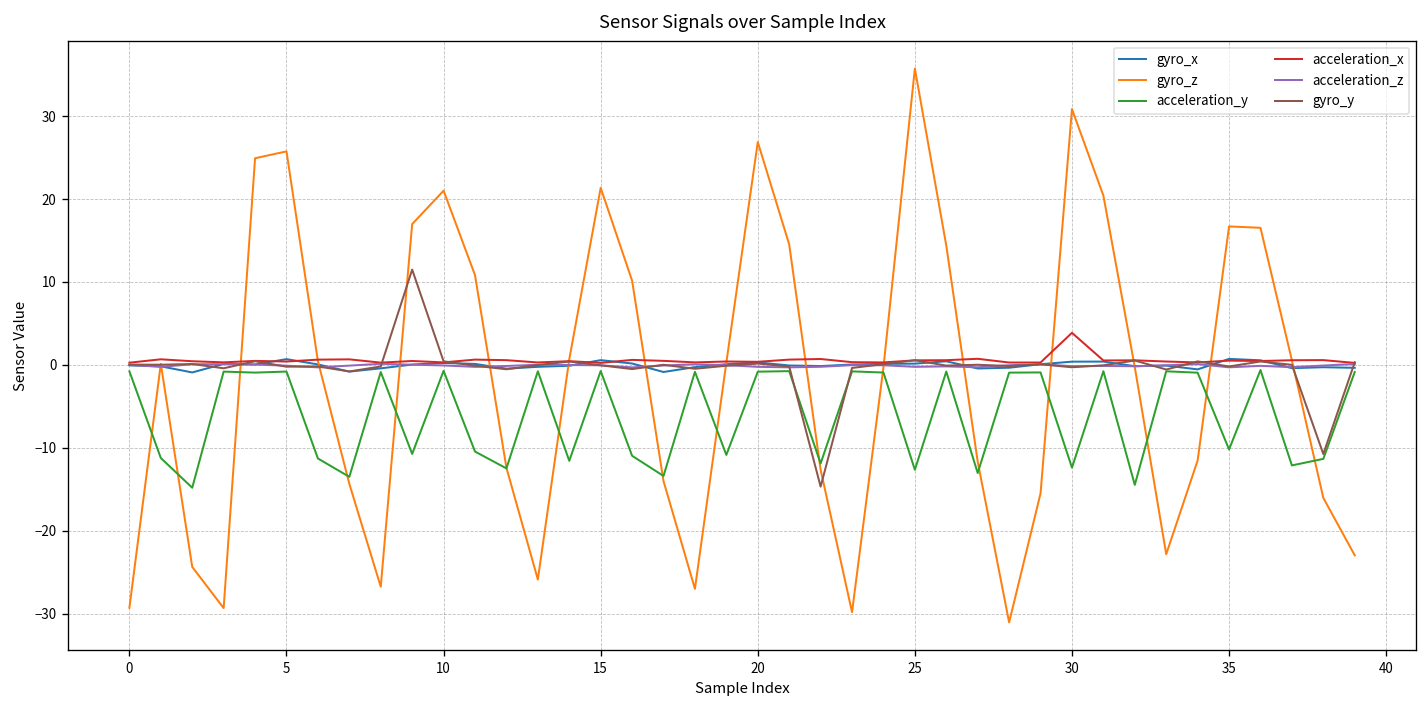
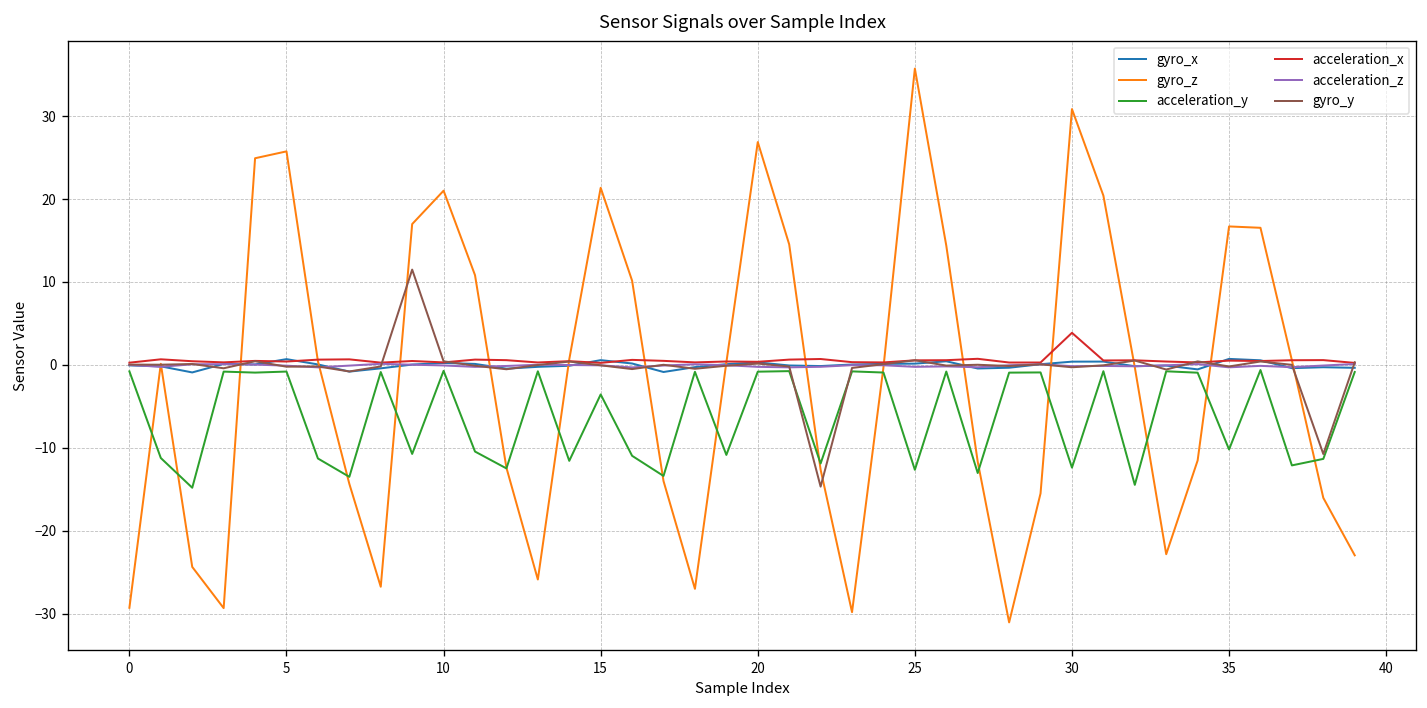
  {
    "gyro_x": {
      "25": 0,
      "30": 0
    },
    "gyro_z": {
      "0": -29,
      "5": 26,
      "10": 21,
      "15": 21,
      "20": 27,
      "25": 36,
      "30": 31,
      "35": 17
    },
    "acceleration_y": {
      "0": -1,
      "5": -1,
      "10": -1,
-     "15": -1,
+     "15": -4,
      "20": -1,
      "25": -13,
      "30": -12,
      "35": -10
    },
    "acceleration_x": {
      "30": 4
    },
    "acceleration_z": {
      "20": 0,
      "25": 0
    }
  }
